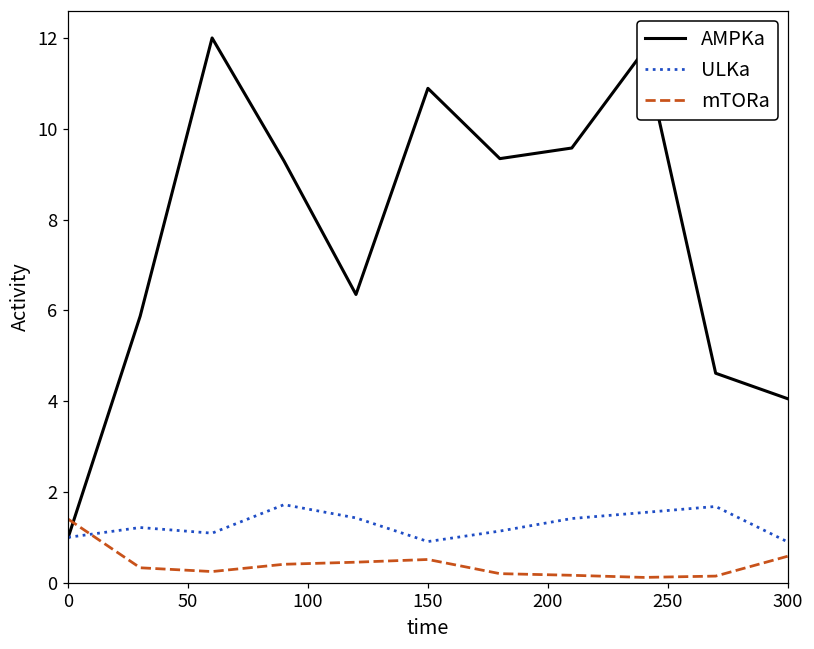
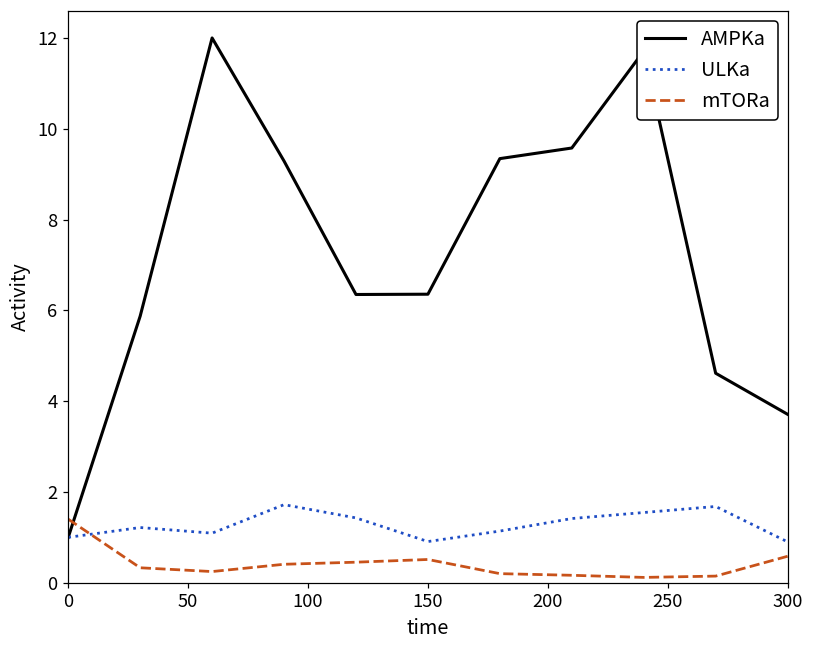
  {
    "AMPKa": {
-     "150": 10.9,
-     "300": 4.1
+     "150": 6.4,
+     "300": 3.7
    },
    "ULKa": {
      "150": 0.9,
      "300": 0.9
    },
    "mTORa": {
      "0": 1.4,
      "150": 0.5,
      "300": 0.6
    }
  }
